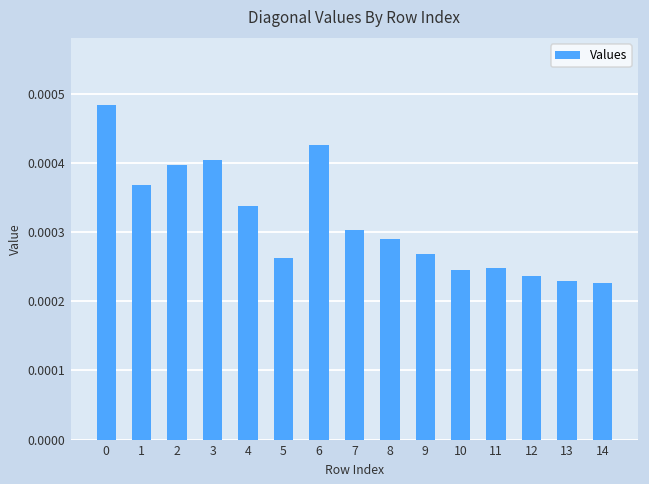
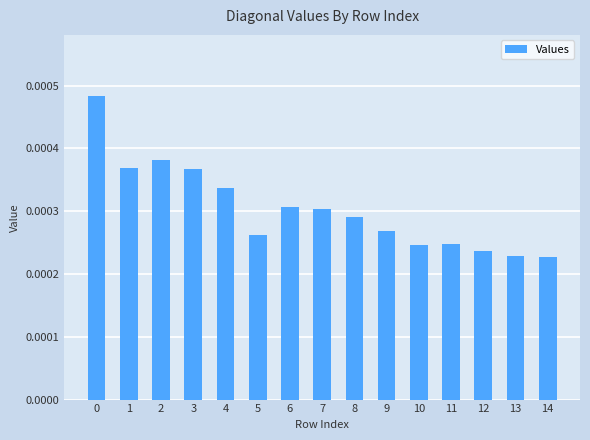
  {
    "0": 0.00048,
    "1": 0.00037,
-   "2": 0.00040,
-   "3": 0.00041,
+   "2": 0.00038,
+   "3": 0.00037,
    "4": 0.00034,
    "5": 0.00026,
-   "6": 0.00043,
+   "6": 0.00031,
    "7": 0.00030,
    "8": 0.00029,
    "9": 0.00027,
    "10": 0.00025,
    "11": 0.00025,
    "12": 0.00024,
    "13": 0.00023,
    "14": 0.00023
  }
